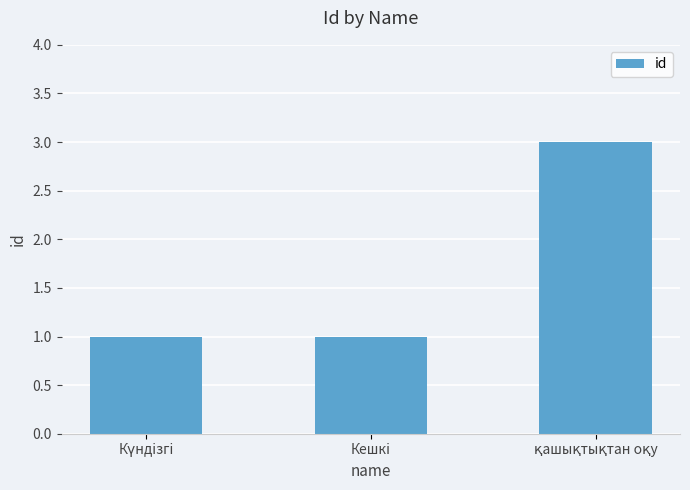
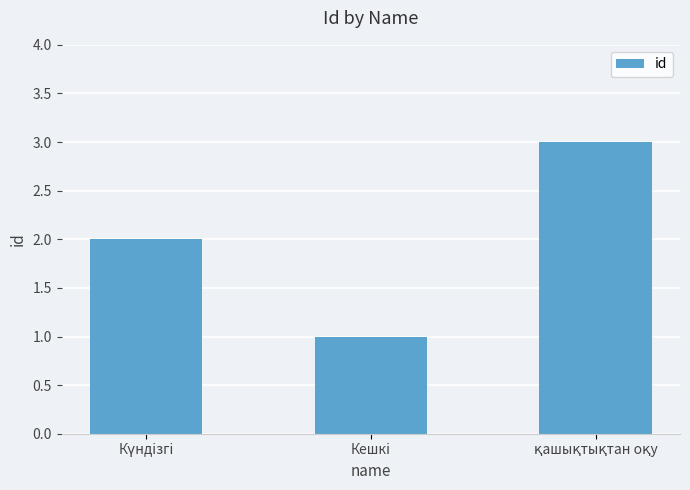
  {
-   "Күндізгі": 1,
+   "Күндізгі": 2,
    "Кешкі": 1,
    "қашықтықтан оқу": 3
  }
